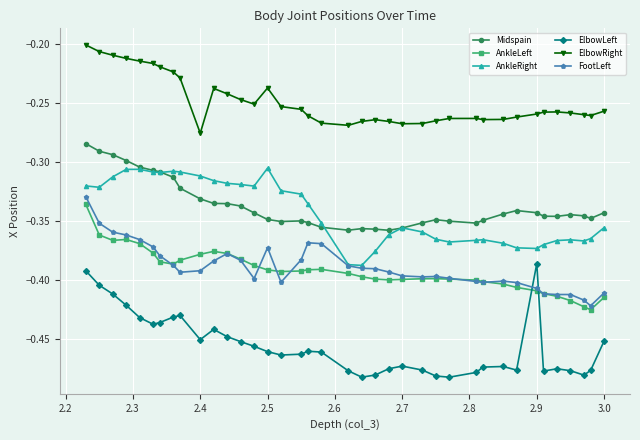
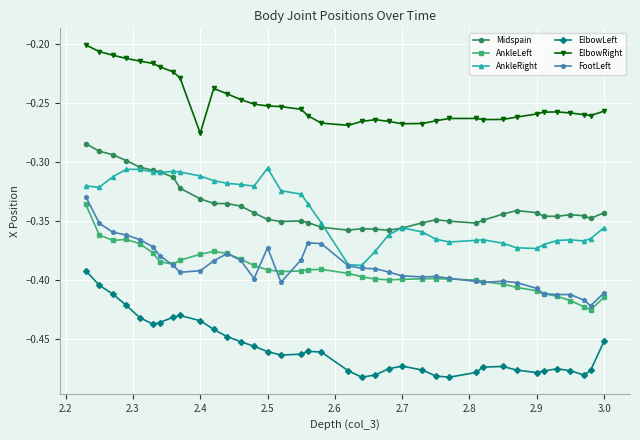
  {
    "AnkleRight": {
      "2.4": -0.312,
      "2.5": -0.305,
      "2.9": -0.373,
      "3.0": -0.355
    },
    "ElbowLeft": {
-     "2.4": -0.450,
+     "2.4": -0.434,
      "2.5": -0.460,
      "2.7": -0.473,
-     "2.9": -0.386,
+     "2.9": -0.478,
      "3.0": -0.452
    },
    "ElbowRight": {
      "2.4": -0.276,
-     "2.5": -0.237,
+     "2.5": -0.253,
      "2.7": -0.268,
      "2.9": -0.259,
      "3.0": -0.257
    },
    "FootLeft": {
      "2.4": -0.392,
      "2.5": -0.372,
      "2.7": -0.396,
      "3.0": -0.411
    }
  }
